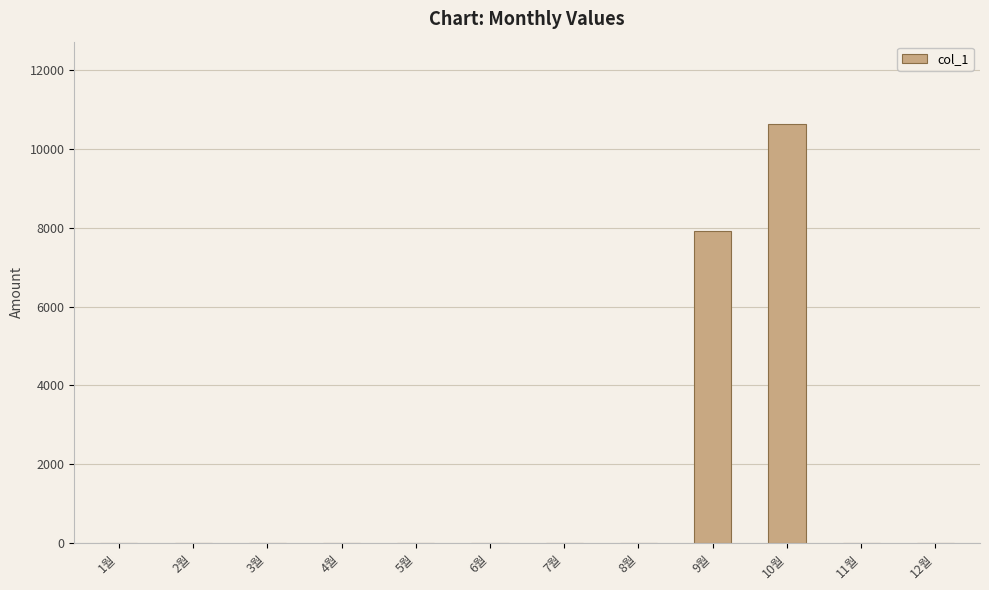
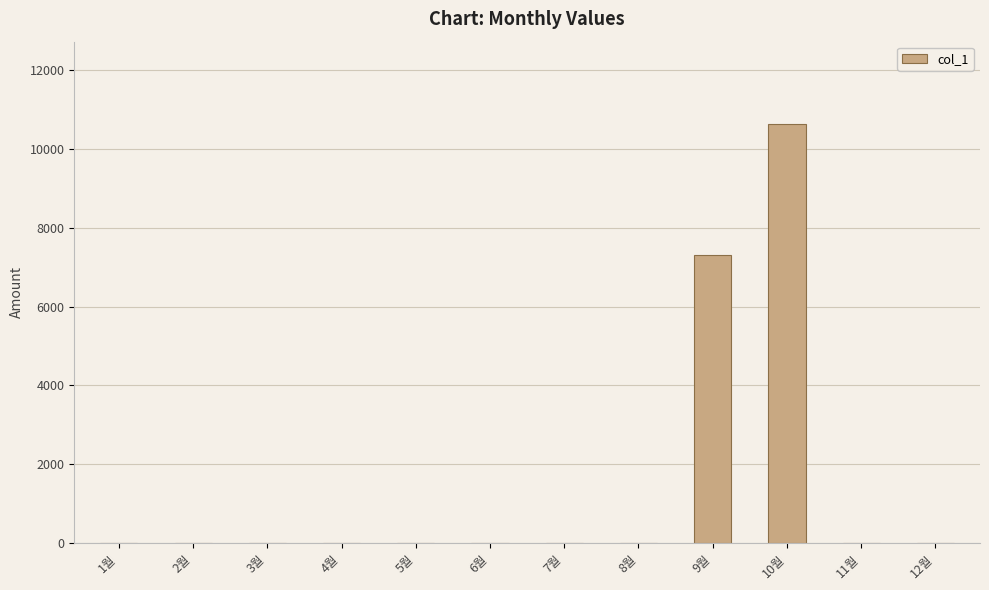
  {
    "1월": 0,
    "2월": 0,
    "3월": 0,
    "4월": 0,
    "5월": 0,
    "6월": 0,
    "7월": 0,
    "8월": 0,
-   "9월": 7900,
+   "9월": 7300,
    "10월": 10600,
    "11월": 0,
    "12월": 0
  }
